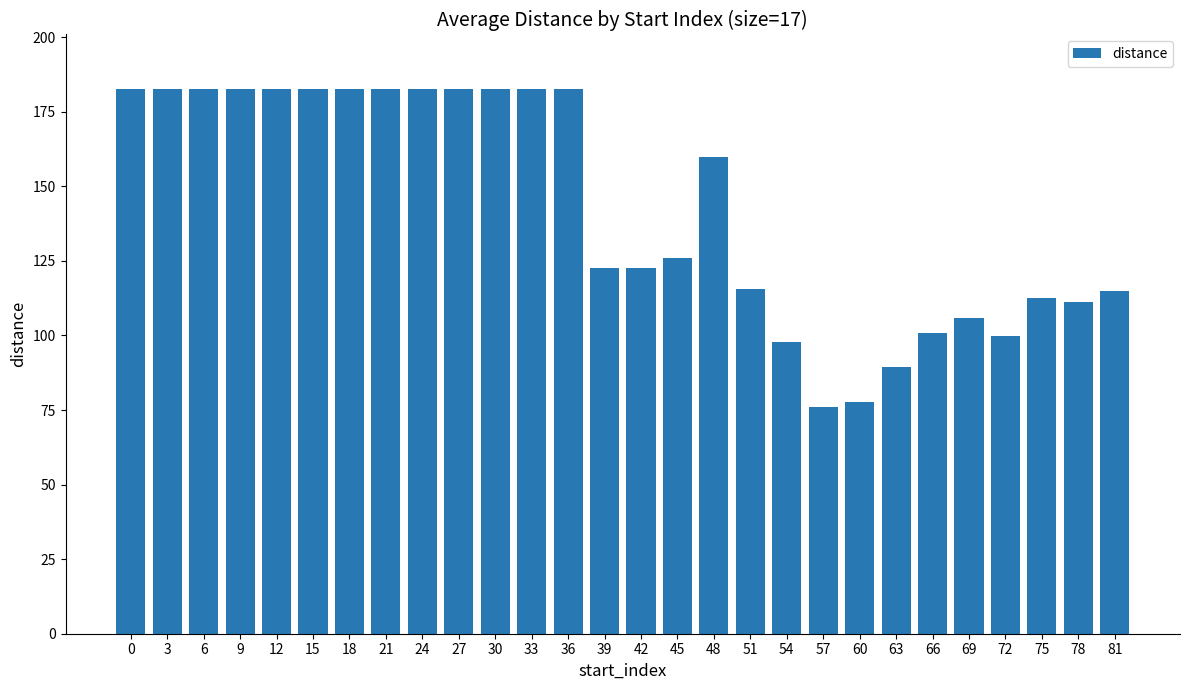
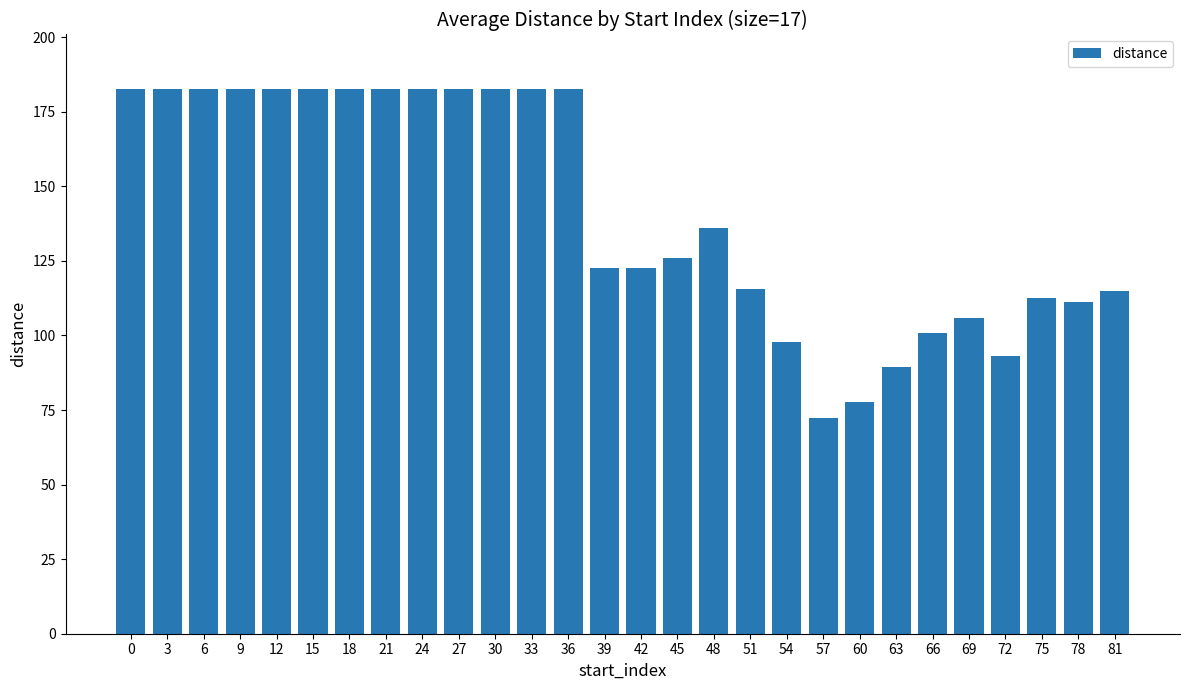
  {
    "0": 183,
    "3": 183,
    "6": 183,
    "9": 183,
    "12": 183,
    "15": 183,
    "18": 183,
    "21": 183,
    "24": 183,
    "27": 183,
    "30": 183,
    "33": 183,
    "36": 183,
    "39": 123,
    "42": 123,
    "45": 126,
-   "48": 160,
+   "48": 136,
    "51": 116,
    "54": 98,
-   "57": 76,
+   "57": 72,
    "60": 78,
    "63": 89,
    "66": 101,
    "69": 106,
-   "72": 100,
+   "72": 93,
    "75": 113,
    "78": 111,
    "81": 115
  }
